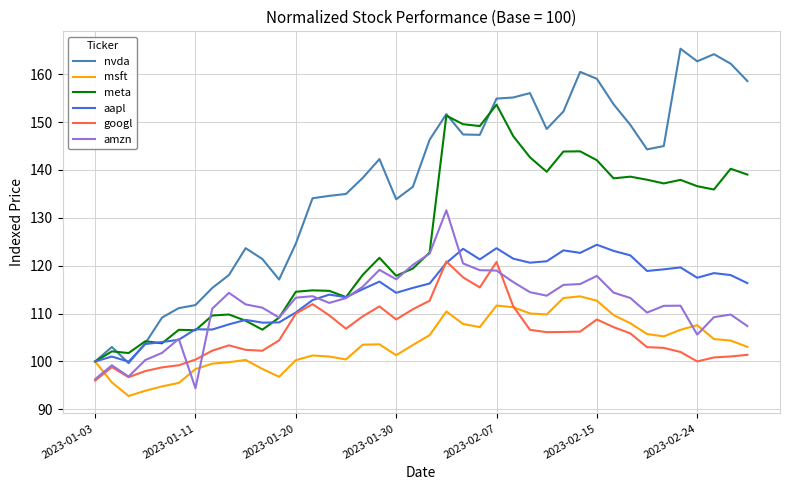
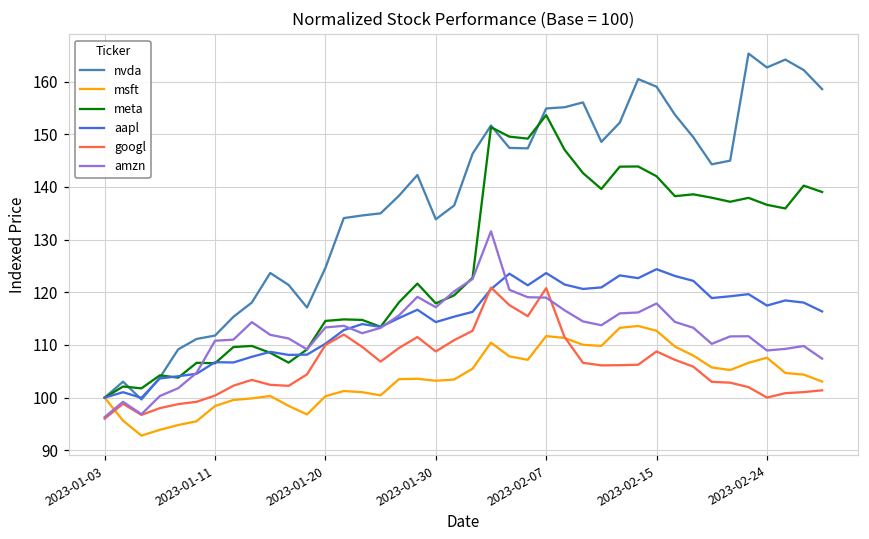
  {
    "msft": {
      "2023-01-11": 98,
      "2023-01-20": 100,
-     "2023-01-30": 101,
+     "2023-01-30": 103,
      "2023-02-07": 112,
      "2023-02-15": 113,
      "2023-02-24": 108
    },
    "meta": {
      "2023-01-20": 115,
      "2023-01-30": 118,
      "2023-02-07": 154,
      "2023-02-15": 142,
      "2023-02-24": 137
    },
    "googl": {
      "2023-01-11": 100,
      "2023-01-30": 109,
      "2023-02-07": 121,
      "2023-02-15": 109,
      "2023-02-24": 100
    },
    "amzn": {
-     "2023-01-11": 94,
+     "2023-01-11": 111,
      "2023-01-20": 113,
      "2023-01-30": 117,
      "2023-02-07": 119,
      "2023-02-15": 118,
-     "2023-02-24": 106
+     "2023-02-24": 109
    }
  }
